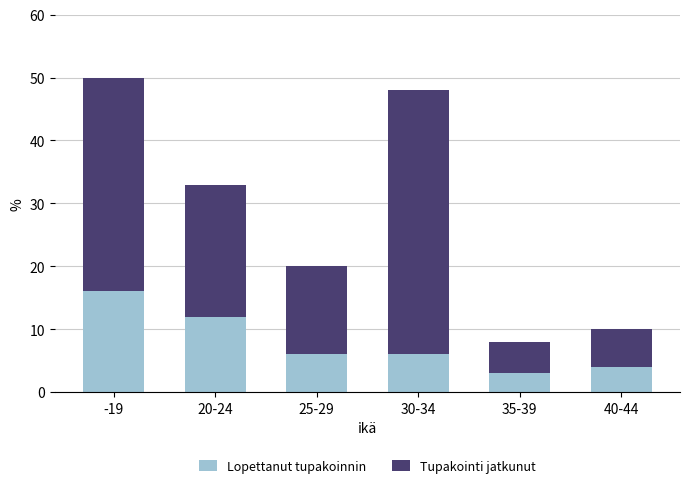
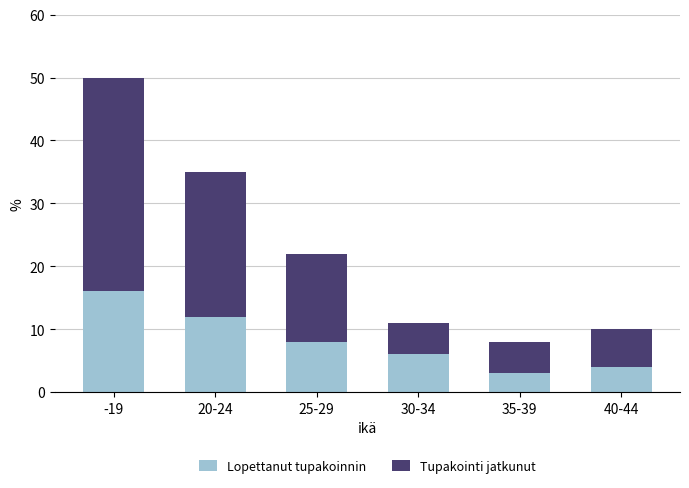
  {
    "Lopettanut tupakoinnin": {
      "-19": 16,
      "20-24": 12,
-     "25-29": 6,
+     "25-29": 8,
      "30-34": 6,
      "35-39": 3,
      "40-44": 4
    },
    "Tupakointi jatkunut": {
      "-19": 34,
-     "20-24": 21,
+     "20-24": 23,
      "25-29": 14,
-     "30-34": 42,
+     "30-34": 5,
      "35-39": 5,
      "40-44": 6
    }
  }
